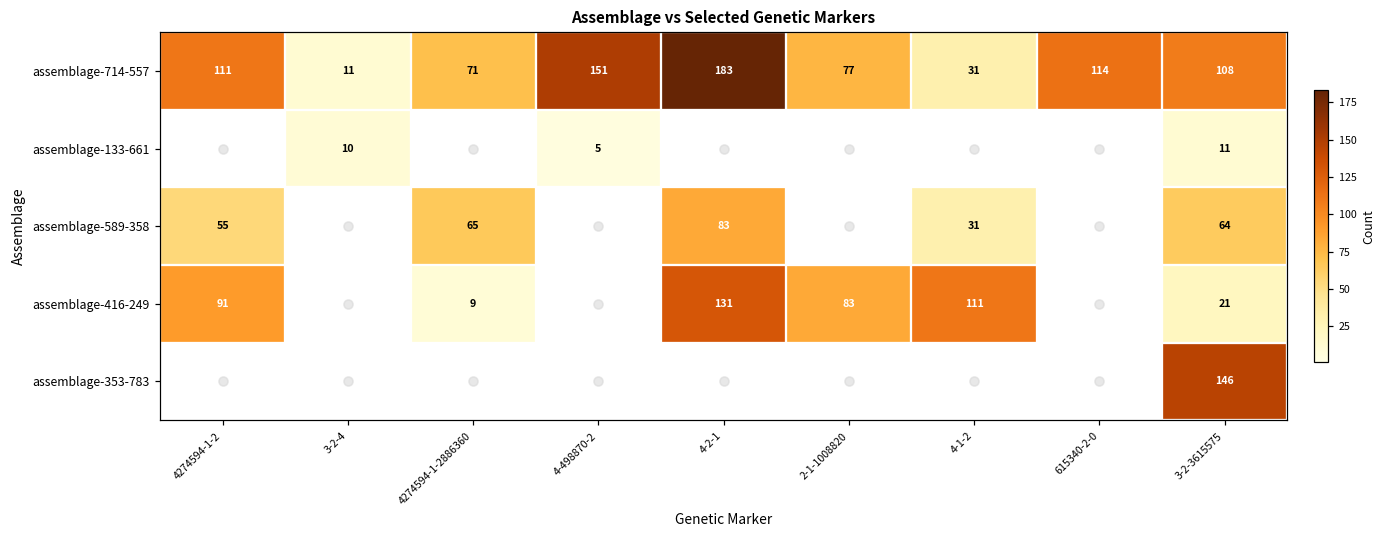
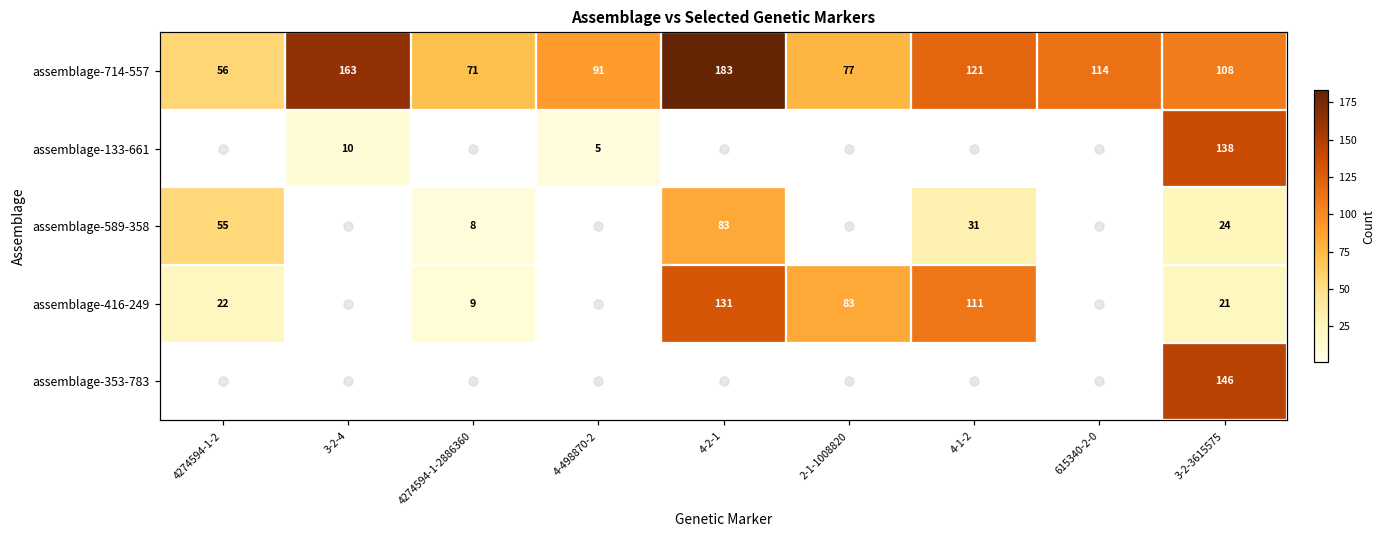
  {
    "assemblage-714-557": {
-     "4274594-1-2": 111,
-     "3-2-4": 11,
+     "4274594-1-2": 56,
+     "3-2-4": 163,
      "4274594-1-2886360": 71,
-     "4-498870-2": 151,
+     "4-498870-2": 91,
      "4-2-1": 183,
      "2-1-1008820": 77,
-     "4-1-2": 31,
+     "4-1-2": 121,
      "615340-2-0": 114,
      "3-2-3615575": 108
    },
    "assemblage-133-661": {
      "3-2-4": 10,
      "4-498870-2": 5,
-     "3-2-3615575": 11
+     "3-2-3615575": 138
    },
    "assemblage-589-358": {
      "4274594-1-2": 55,
-     "4274594-1-2886360": 65,
+     "4274594-1-2886360": 8,
      "4-2-1": 83,
      "4-1-2": 31,
-     "3-2-3615575": 64
+     "3-2-3615575": 24
    },
    "assemblage-416-249": {
-     "4274594-1-2": 91,
+     "4274594-1-2": 22,
      "4274594-1-2886360": 9,
      "4-2-1": 131,
      "2-1-1008820": 83,
      "4-1-2": 111,
      "3-2-3615575": 21
    },
    "assemblage-353-783": {
      "3-2-3615575": 146
    }
  }
